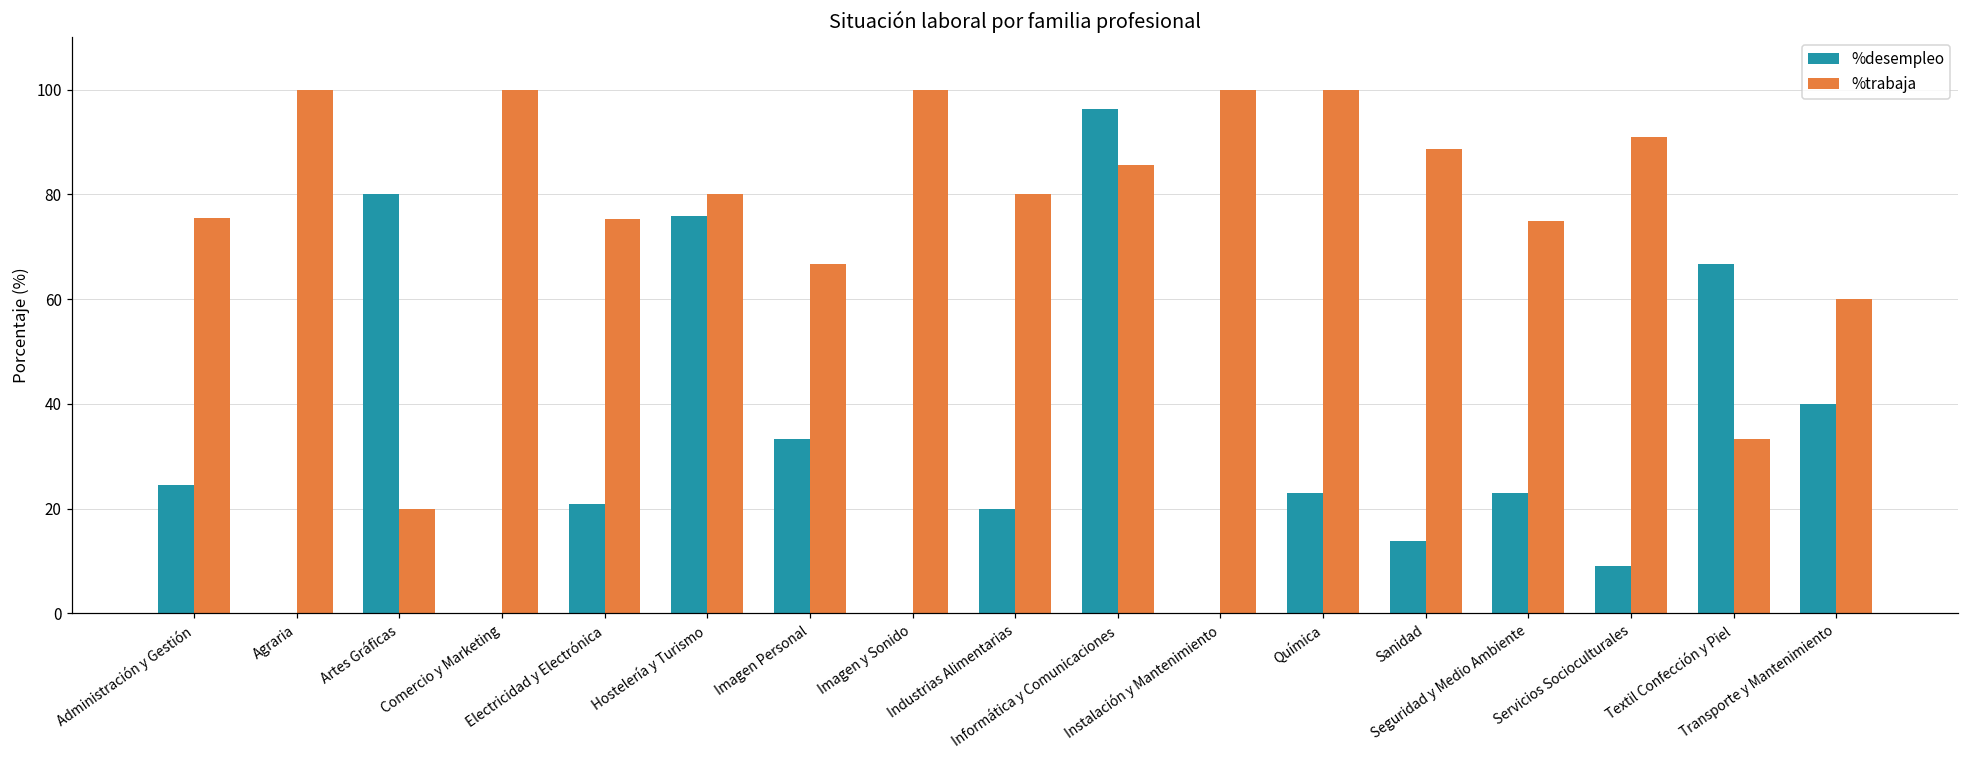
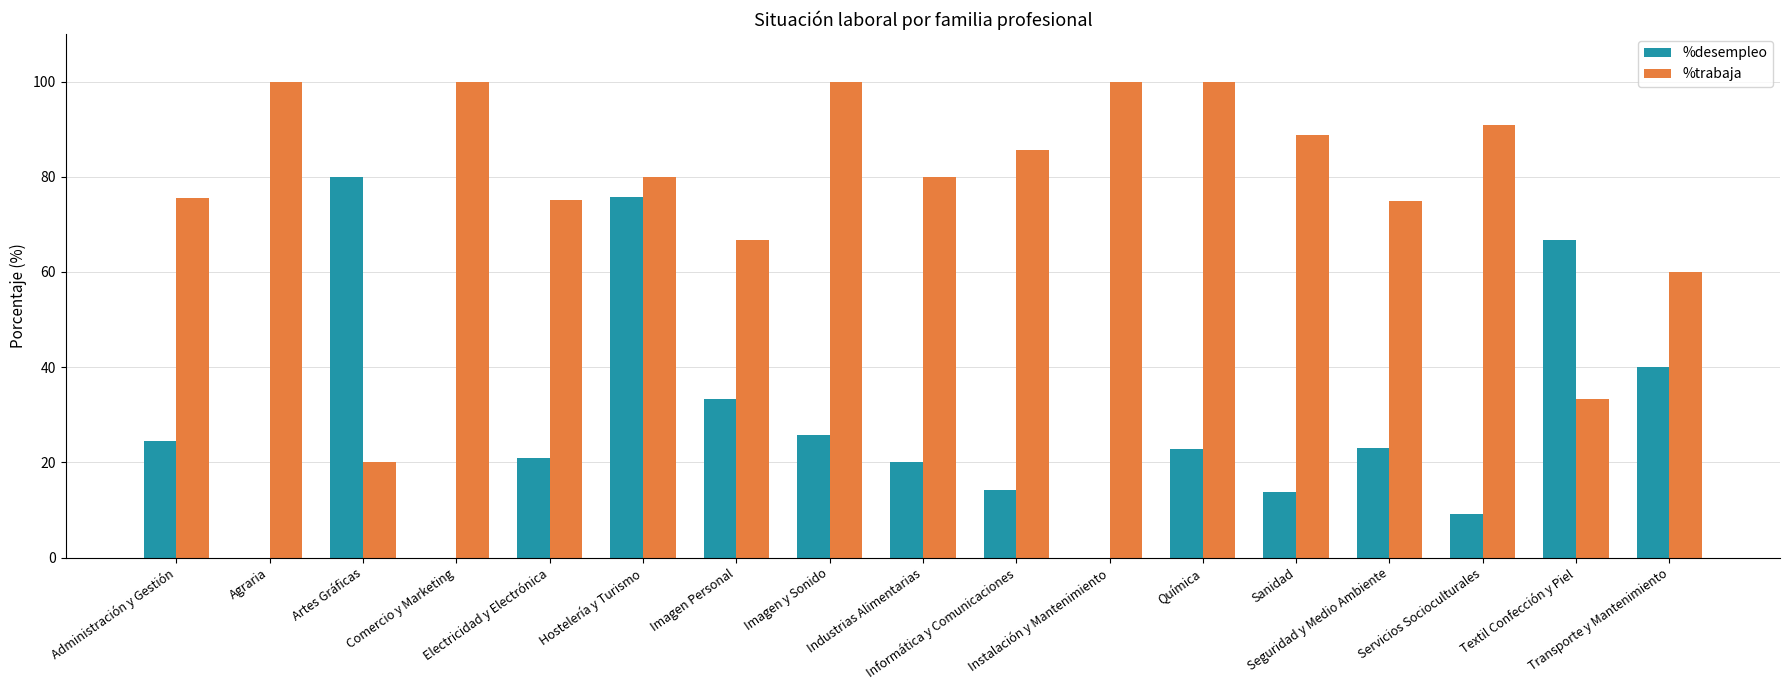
  {
    "%desempleo": {
      "Administración y Gestión": 25,
      "Agraria": 0,
      "Artes Gráficas": 80,
      "Comercio y Marketing": 0,
      "Electricidad y Electrónica": 21,
      "Hostelería y Turismo": 76,
      "Imagen Personal": 33,
-     "Imagen y Sonido": 0,
+     "Imagen y Sonido": 26,
      "Industrias Alimentarias": 20,
-     "Informática y Comunicaciones": 96,
+     "Informática y Comunicaciones": 14,
      "Instalación y Mantenimiento": 0,
      "Química": 23,
      "Sanidad": 14,
      "Seguridad y Medio Ambiente": 23,
      "Servicios Socioculturales": 9,
      "Textil Confección y Piel": 67,
      "Transporte y Mantenimiento": 40
    },
    "%trabaja": {
      "Administración y Gestión": 75,
      "Agraria": 100,
      "Artes Gráficas": 20,
      "Comercio y Marketing": 100,
      "Electricidad y Electrónica": 75,
      "Hostelería y Turismo": 80,
      "Imagen Personal": 67,
      "Imagen y Sonido": 100,
      "Industrias Alimentarias": 80,
      "Informática y Comunicaciones": 86,
      "Instalación y Mantenimiento": 100,
      "Química": 100,
      "Sanidad": 89,
      "Seguridad y Medio Ambiente": 75,
      "Servicios Socioculturales": 91,
      "Textil Confección y Piel": 33,
      "Transporte y Mantenimiento": 60
    }
  }
